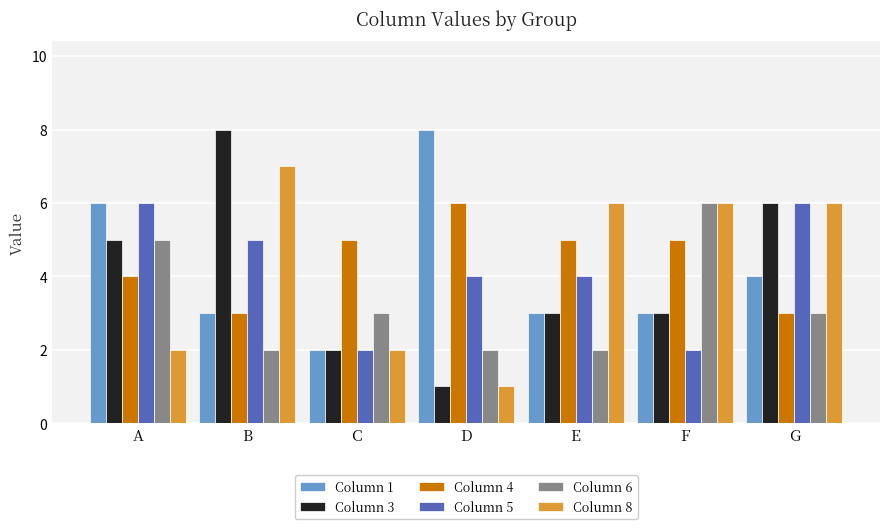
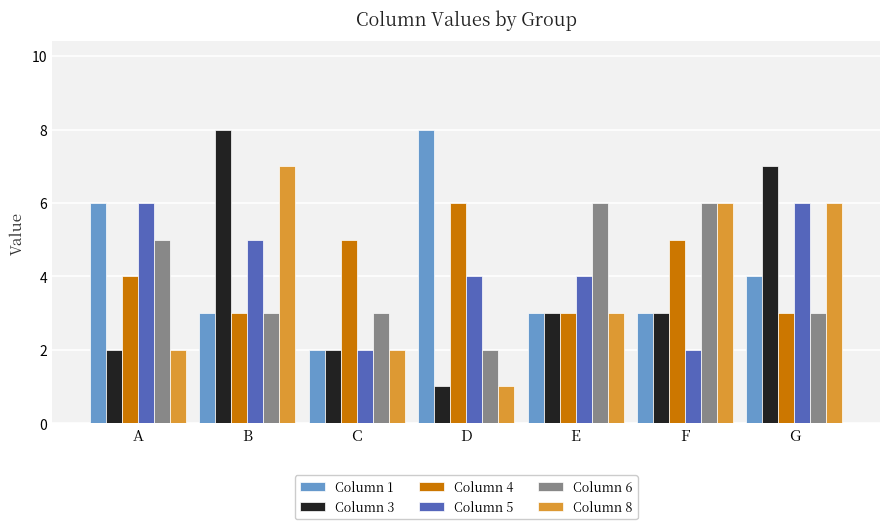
  {
    "Column 3": {
-     "A": 5,
+     "A": 2,
      "B": 8,
      "C": 2,
      "D": 1,
      "E": 3,
      "F": 3,
-     "G": 6
+     "G": 7
    },
    "Column 4": {
      "A": 4,
      "B": 3,
      "C": 5,
      "D": 6,
-     "E": 5,
+     "E": 3,
      "F": 5,
      "G": 3
    },
    "Column 6": {
      "A": 5,
-     "B": 2,
+     "B": 3,
      "C": 3,
      "D": 2,
-     "E": 2,
+     "E": 6,
      "F": 6,
      "G": 3
    },
    "Column 8": {
      "A": 2,
      "B": 7,
      "C": 2,
      "D": 1,
-     "E": 6,
+     "E": 3,
      "F": 6,
      "G": 6
    }
  }
